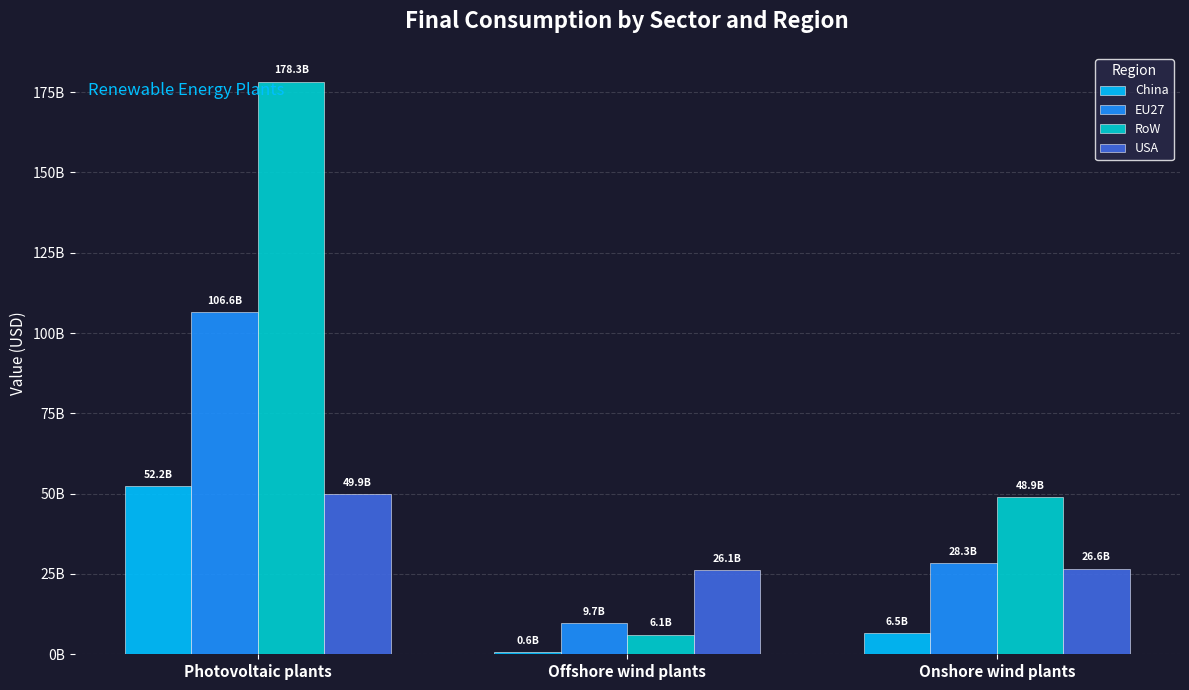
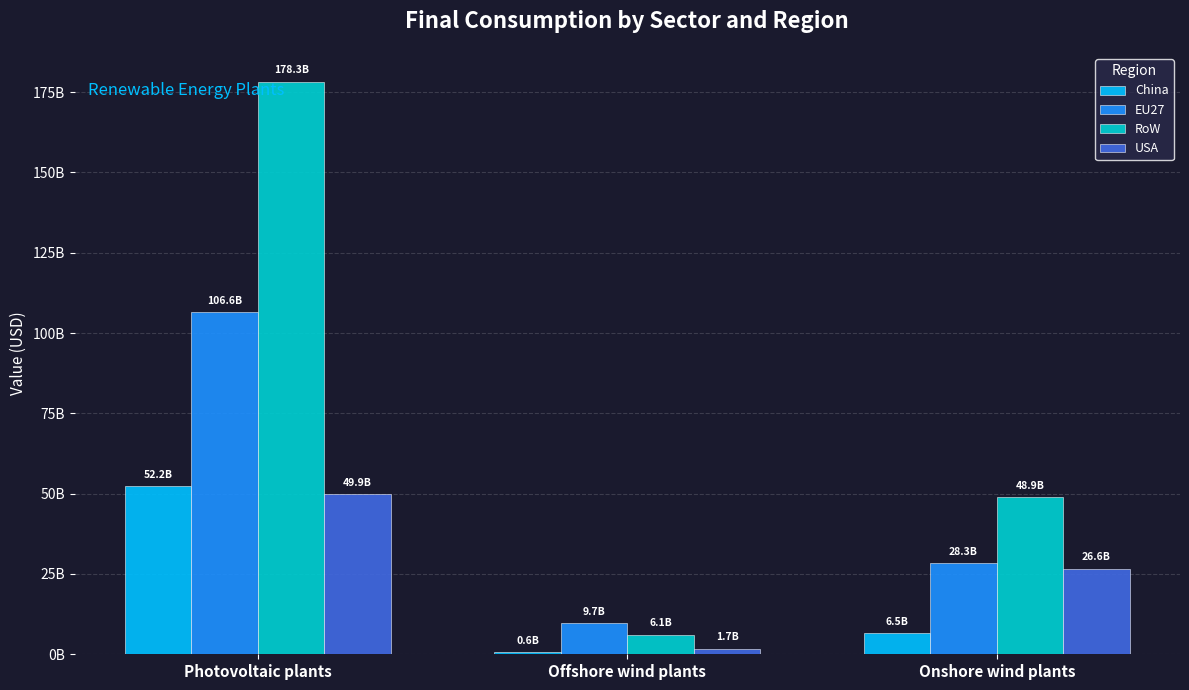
  {
    "USA": {
      "Photovoltaic plants": "49.9B",
-     "Offshore wind plants": "26.1B",
+     "Offshore wind plants": "1.7B",
      "Onshore wind plants": "26.6B"
    }
  }
